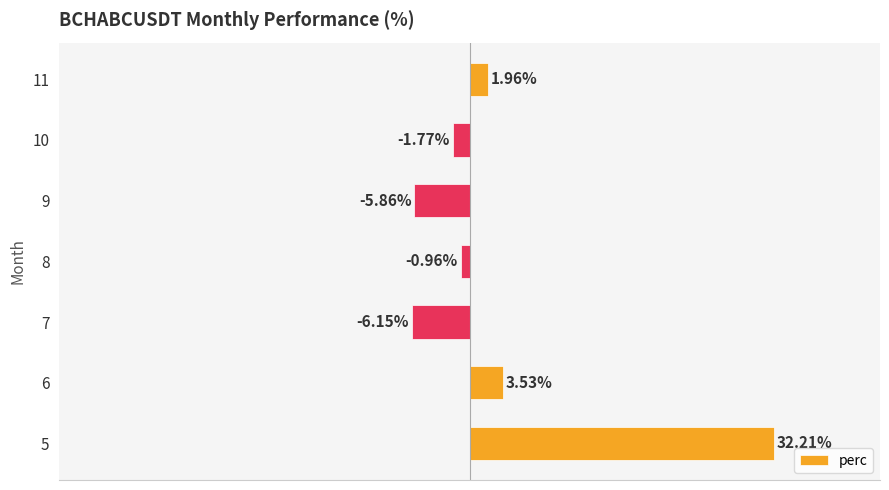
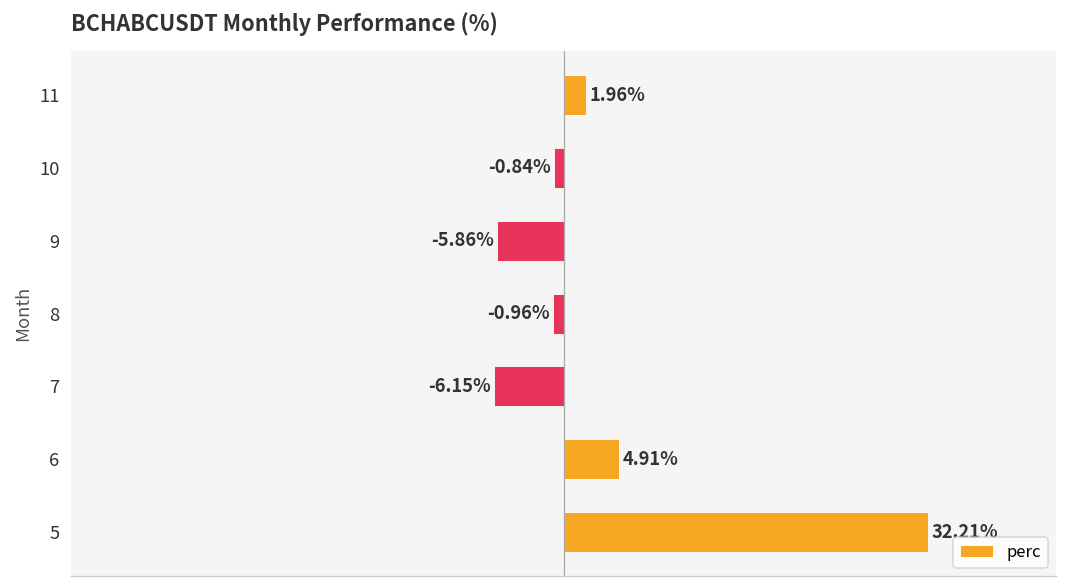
  {
    "11": "1.96%",
-   "10": "-1.77%",
+   "10": "-0.84%",
    "9": "-5.86%",
    "8": "-0.96%",
    "7": "-6.15%",
-   "6": "3.53%"
+   "6": "4.91%"
  }
